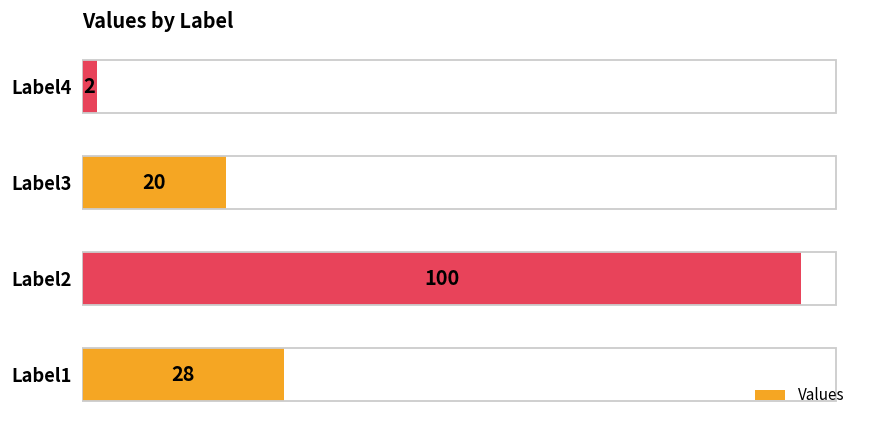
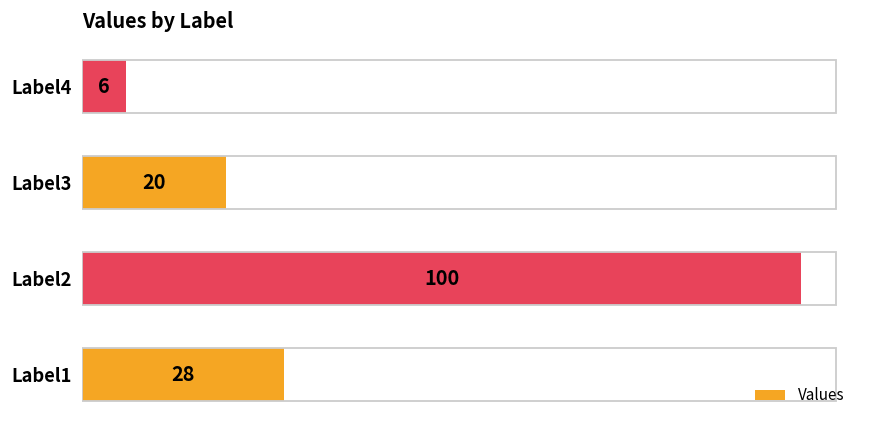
  {
-   "Label4": 2,
+   "Label4": 6,
    "Label3": 20,
    "Label2": 100,
    "Label1": 28
  }
